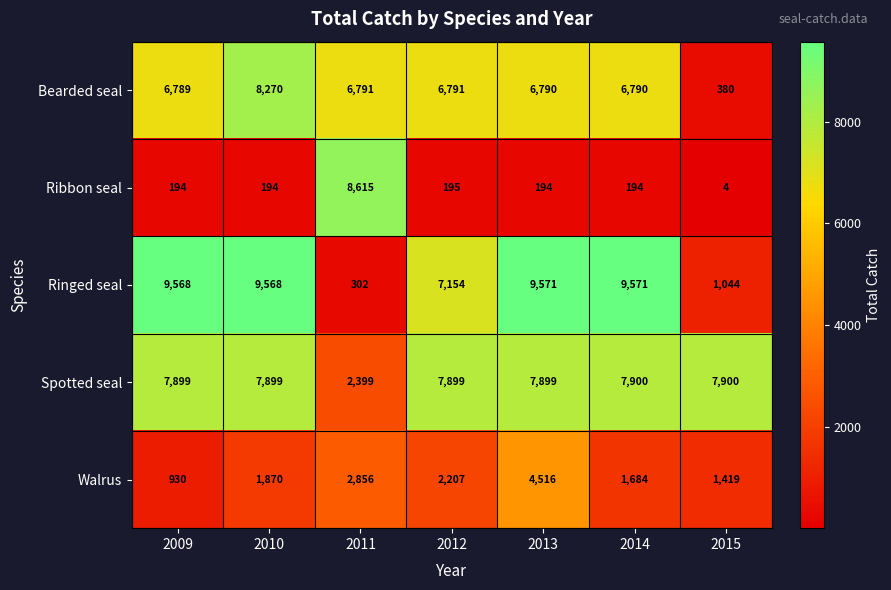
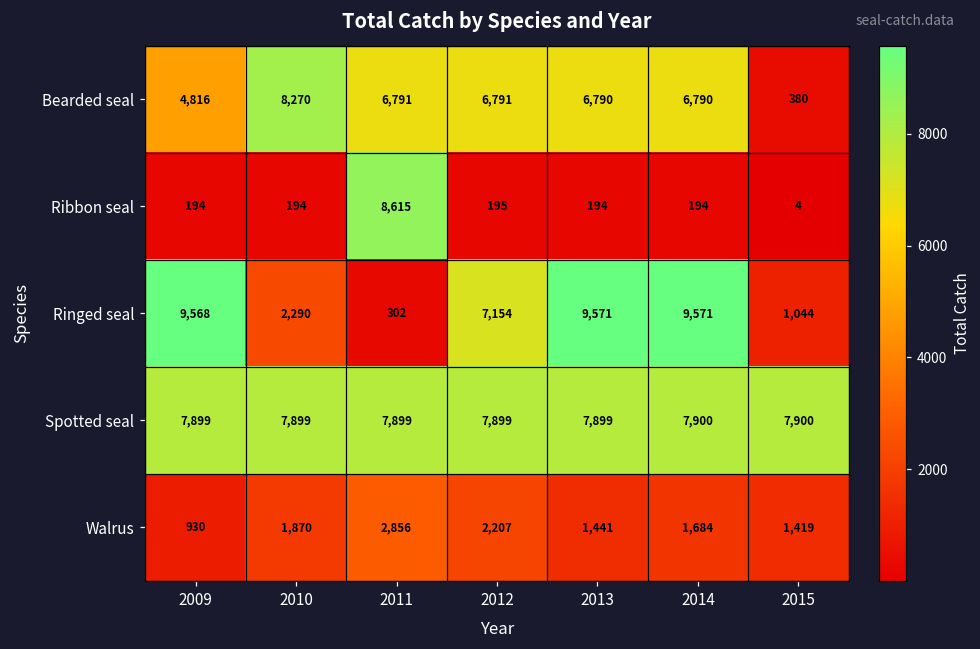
  {
    "Bearded seal": {
-     "2009": "6,789",
+     "2009": "4,816",
      "2010": "8,270",
      "2011": "6,791",
      "2012": "6,791",
      "2013": "6,790",
      "2014": "6,790",
      "2015": "380"
    },
    "Ribbon seal": {
      "2009": "194",
      "2010": "194",
      "2011": "8,615",
      "2012": "195",
      "2013": "194",
      "2014": "194",
      "2015": "4"
    },
    "Ringed seal": {
      "2009": "9,568",
-     "2010": "9,568",
+     "2010": "2,290",
      "2011": "302",
      "2012": "7,154",
      "2013": "9,571",
      "2014": "9,571",
      "2015": "1,044"
    },
    "Spotted seal": {
      "2009": "7,899",
      "2010": "7,899",
-     "2011": "2,399",
+     "2011": "7,899",
      "2012": "7,899",
      "2013": "7,899",
      "2014": "7,900",
      "2015": "7,900"
    },
    "Walrus": {
      "2009": "930",
      "2010": "1,870",
      "2011": "2,856",
      "2012": "2,207",
-     "2013": "4,516",
+     "2013": "1,441",
      "2014": "1,684",
      "2015": "1,419"
    }
  }
